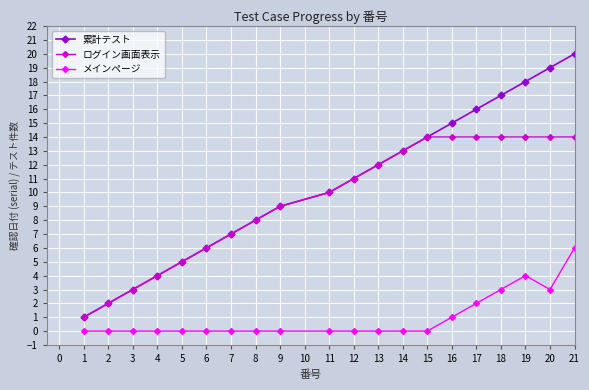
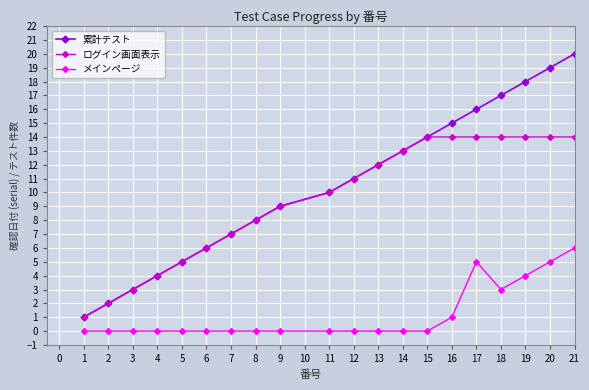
  {
    "メインページ": {
      "1": 0,
      "2": 0,
      "3": 0,
      "4": 0,
      "5": 0,
      "6": 0,
      "7": 0,
      "8": 0,
      "9": 0,
      "11": 0,
      "12": 0,
      "13": 0,
      "14": 0,
      "15": 0,
      "16": 1,
-     "17": 2,
+     "17": 5,
      "18": 3,
      "19": 4,
-     "20": 3,
+     "20": 5,
      "21": 6
    }
  }
